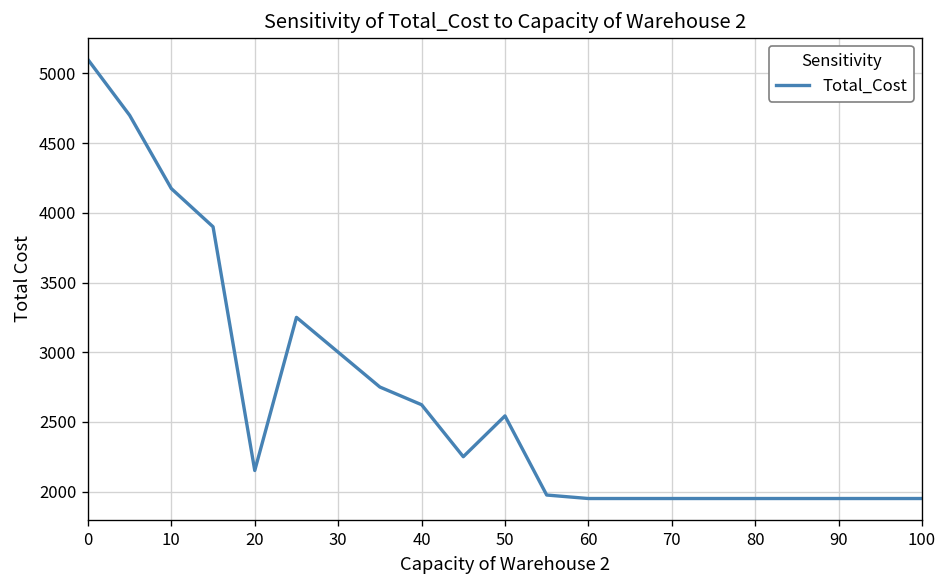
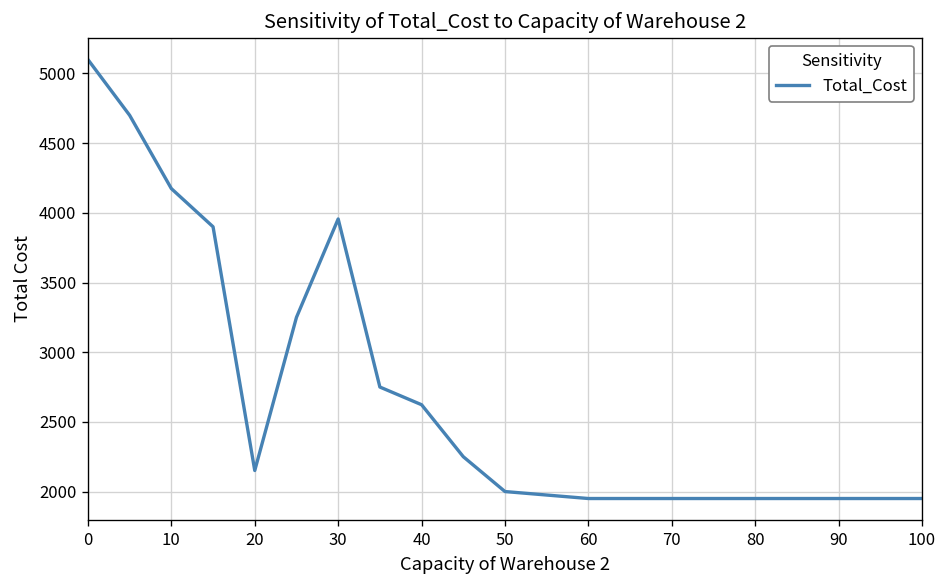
  {
    "0": 5100,
    "10": 4170,
    "20": 2150,
-   "30": 3000,
+   "30": 3960,
    "40": 2620,
-   "50": 2540,
+   "50": 2000,
    "60": 1950,
    "70": 1950,
    "80": 1950,
    "90": 1950,
    "100": 1950
  }
